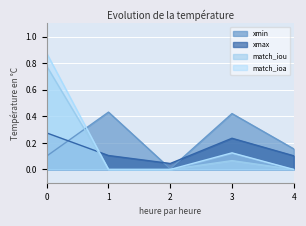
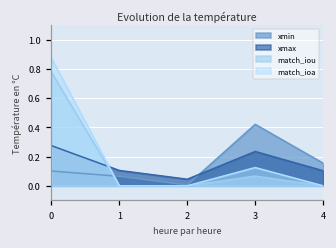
  {
    "xmin": {
      "0": 0.10,
-     "1": 0.43,
+     "1": 0.07,
      "3": 0.42,
      "4": 0.16
    },
    "xmax": {
      "0": 0.28,
      "1": 0.11,
      "2": 0.05,
      "3": 0.24,
      "4": 0.10
    }
  }
